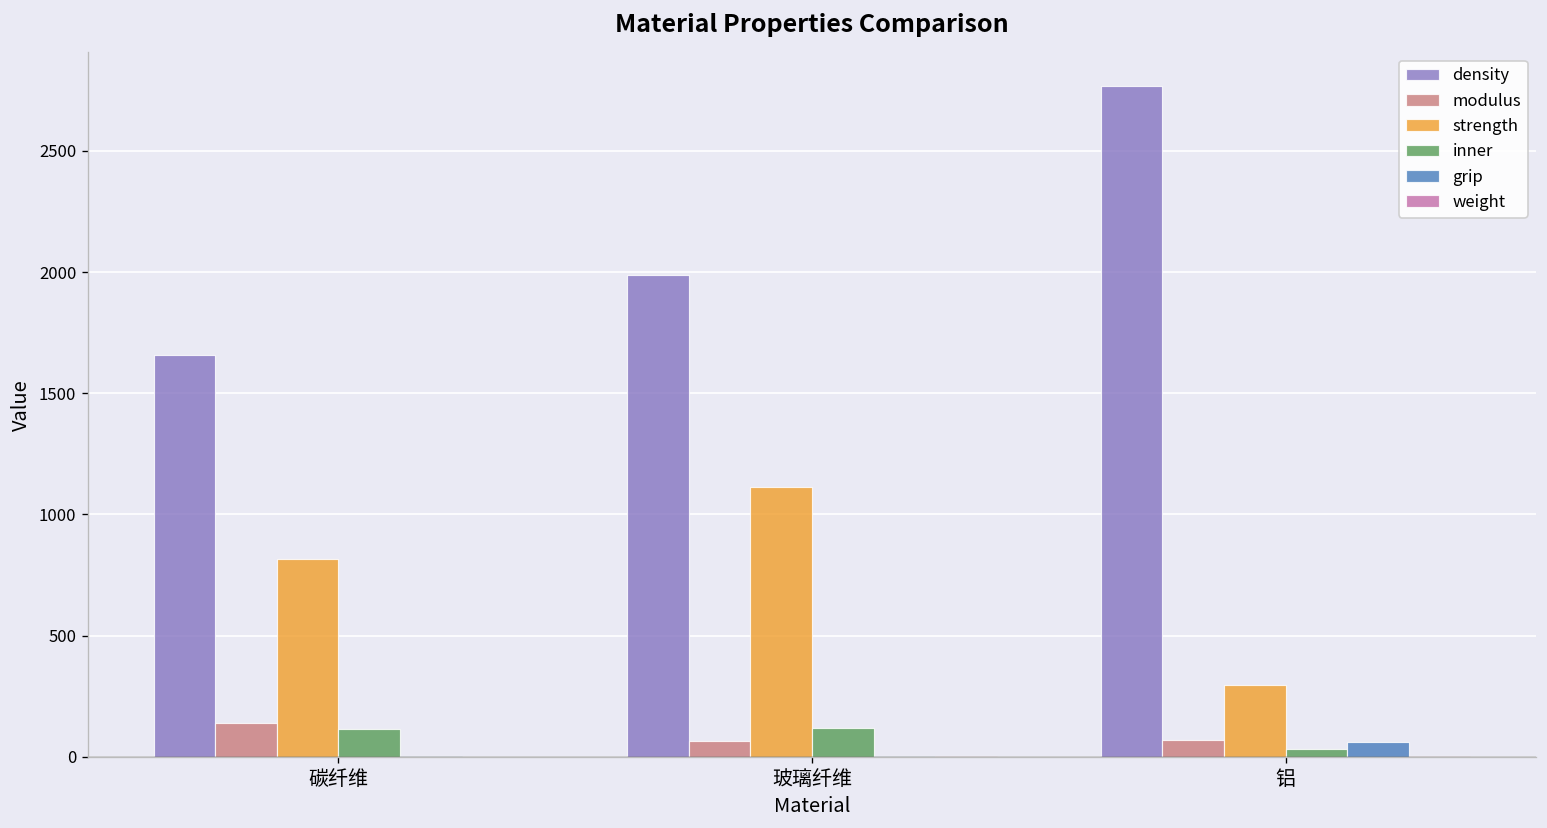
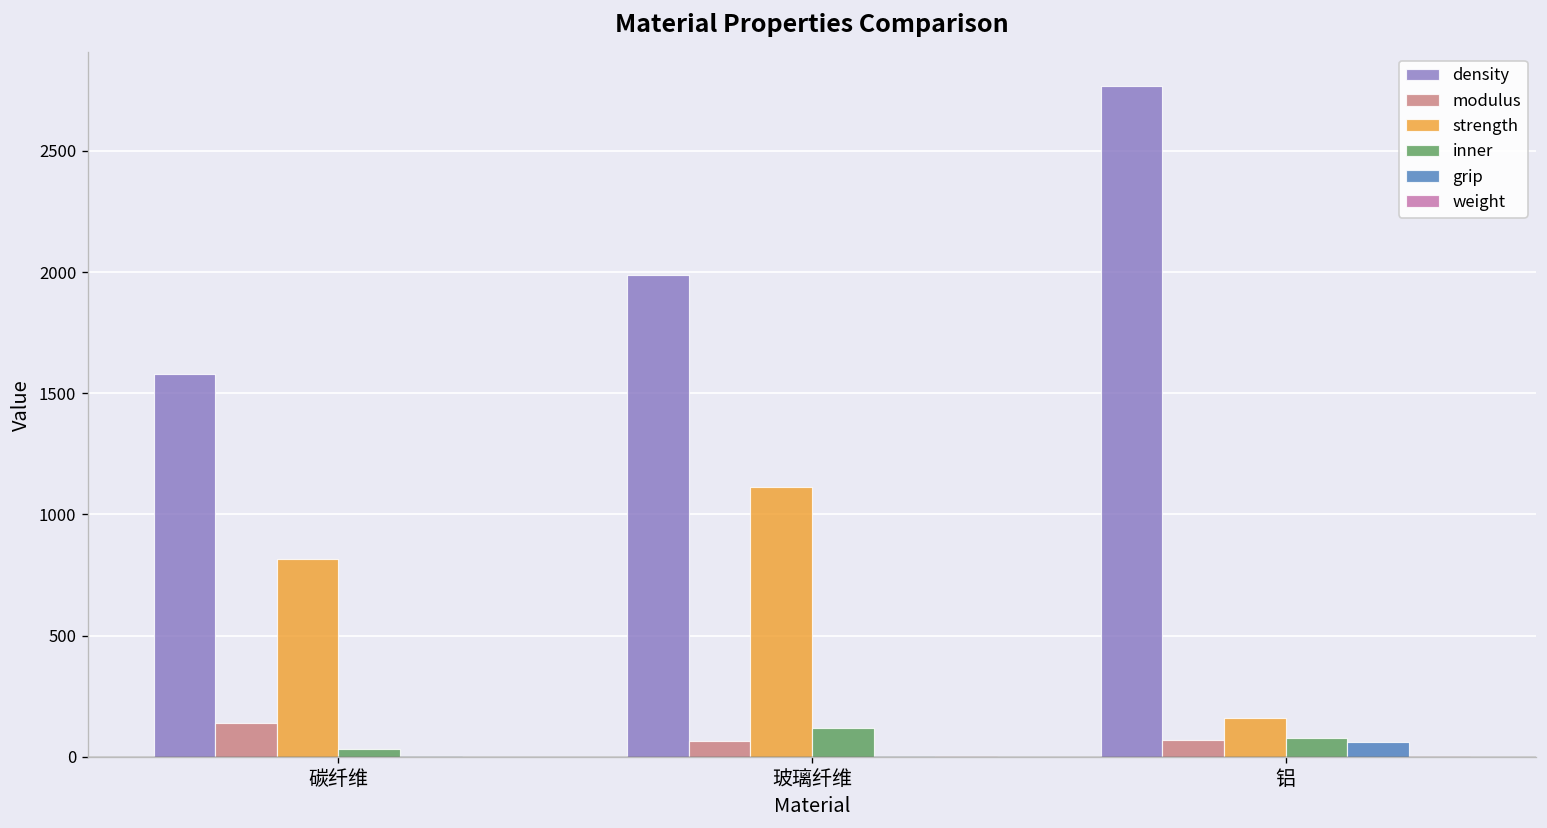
  {
    "density": {
-     "碳纤维": 1660,
+     "碳纤维": 1580,
      "玻璃纤维": 1990,
      "铝": 2770
    },
    "strength": {
      "碳纤维": 820,
      "玻璃纤维": 1110,
-     "铝": 300
+     "铝": 160
    },
    "inner": {
-     "碳纤维": 110,
+     "碳纤维": 30,
      "玻璃纤维": 120,
-     "铝": 30
+     "铝": 80
    },
    "grip": {
      "铝": 60
    }
  }
